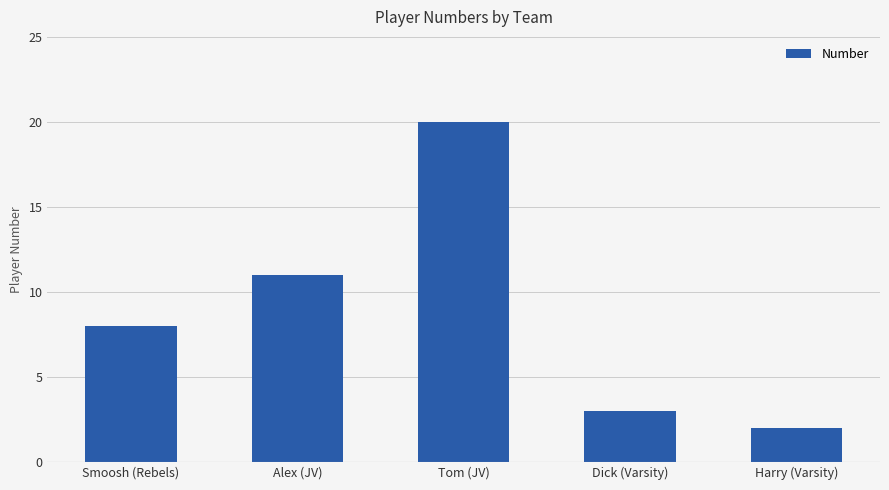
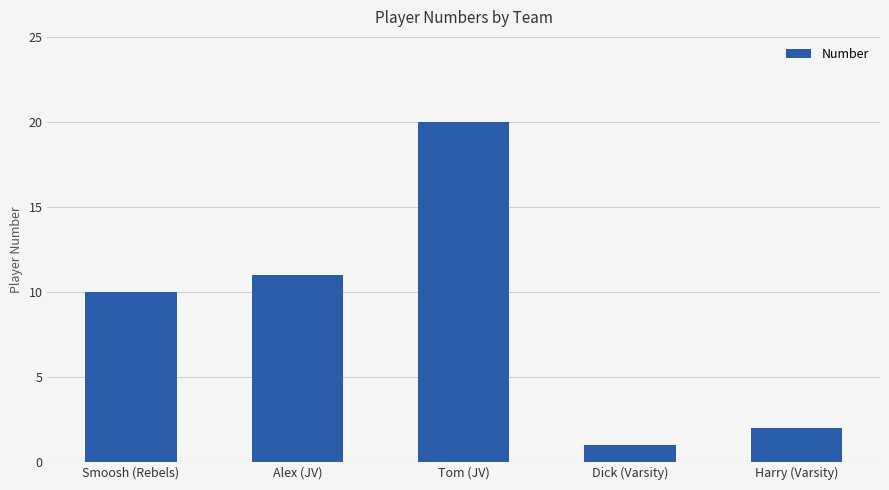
  {
-   "Smoosh (Rebels)": 8,
+   "Smoosh (Rebels)": 10,
    "Alex (JV)": 11,
    "Tom (JV)": 20,
-   "Dick (Varsity)": 3,
+   "Dick (Varsity)": 1,
    "Harry (Varsity)": 2
  }
